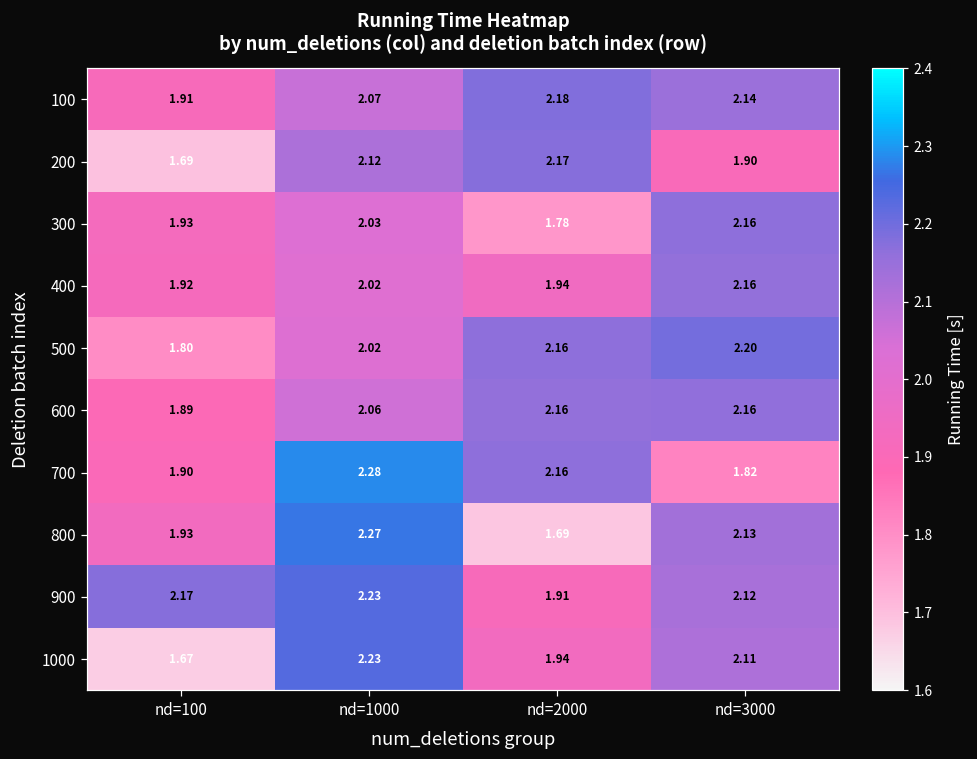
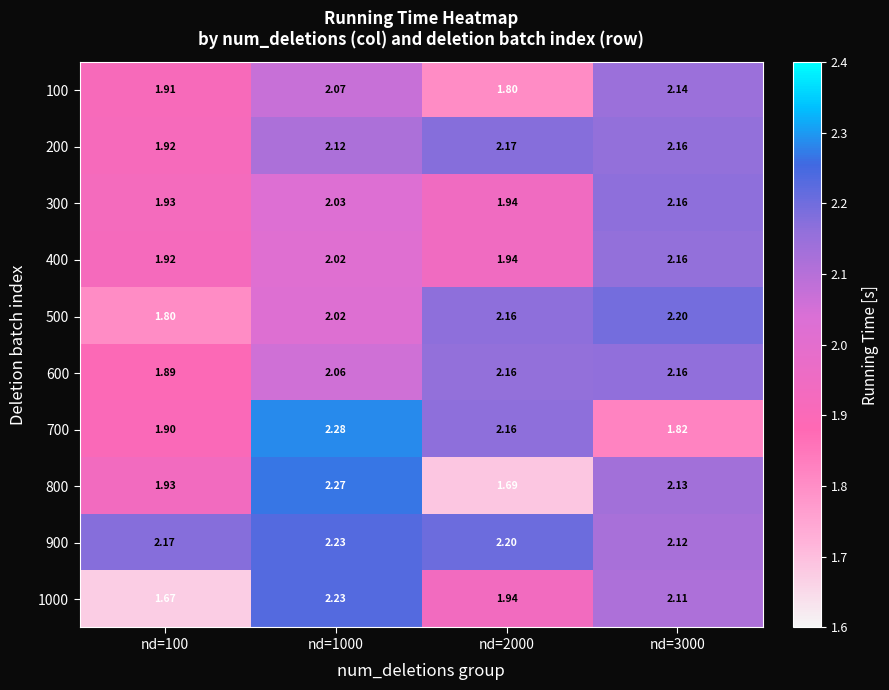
  {
    "100": {
      "nd=100": 1.91,
      "nd=1000": 2.07,
-     "nd=2000": 2.18,
+     "nd=2000": 1.80,
      "nd=3000": 2.14
    },
    "200": {
-     "nd=100": 1.69,
+     "nd=100": 1.92,
      "nd=1000": 2.12,
      "nd=2000": 2.17,
-     "nd=3000": 1.90
+     "nd=3000": 2.16
    },
    "300": {
      "nd=100": 1.93,
      "nd=1000": 2.03,
-     "nd=2000": 1.78,
+     "nd=2000": 1.94,
      "nd=3000": 2.16
    },
    "400": {
      "nd=100": 1.92,
      "nd=1000": 2.02,
      "nd=2000": 1.94,
      "nd=3000": 2.16
    },
    "500": {
      "nd=100": 1.80,
      "nd=1000": 2.02,
      "nd=2000": 2.16,
      "nd=3000": 2.20
    },
    "600": {
      "nd=100": 1.89,
      "nd=1000": 2.06,
      "nd=2000": 2.16,
      "nd=3000": 2.16
    },
    "700": {
      "nd=100": 1.90,
      "nd=1000": 2.28,
      "nd=2000": 2.16,
      "nd=3000": 1.82
    },
    "800": {
      "nd=100": 1.93,
      "nd=1000": 2.27,
      "nd=2000": 1.69,
      "nd=3000": 2.13
    },
    "900": {
      "nd=100": 2.17,
      "nd=1000": 2.23,
-     "nd=2000": 1.91,
+     "nd=2000": 2.20,
      "nd=3000": 2.12
    },
    "1000": {
      "nd=100": 1.67,
      "nd=1000": 2.23,
      "nd=2000": 1.94,
      "nd=3000": 2.11
    }
  }
